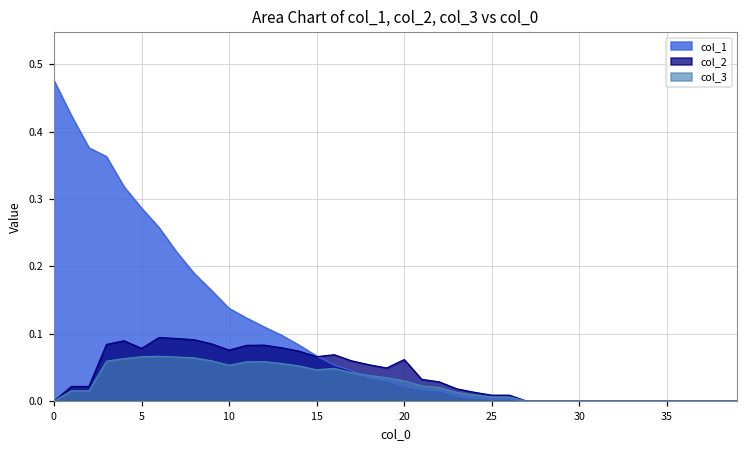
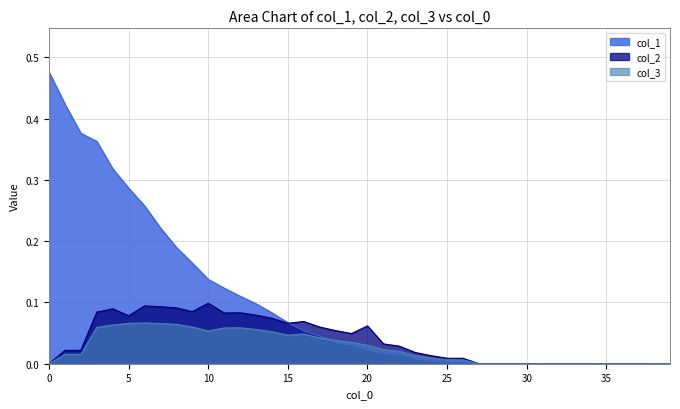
  {
    "col_2": {
      "5": 0.08,
-     "10": 0.08,
+     "10": 0.10,
      "20": 0.06
    }
  }
